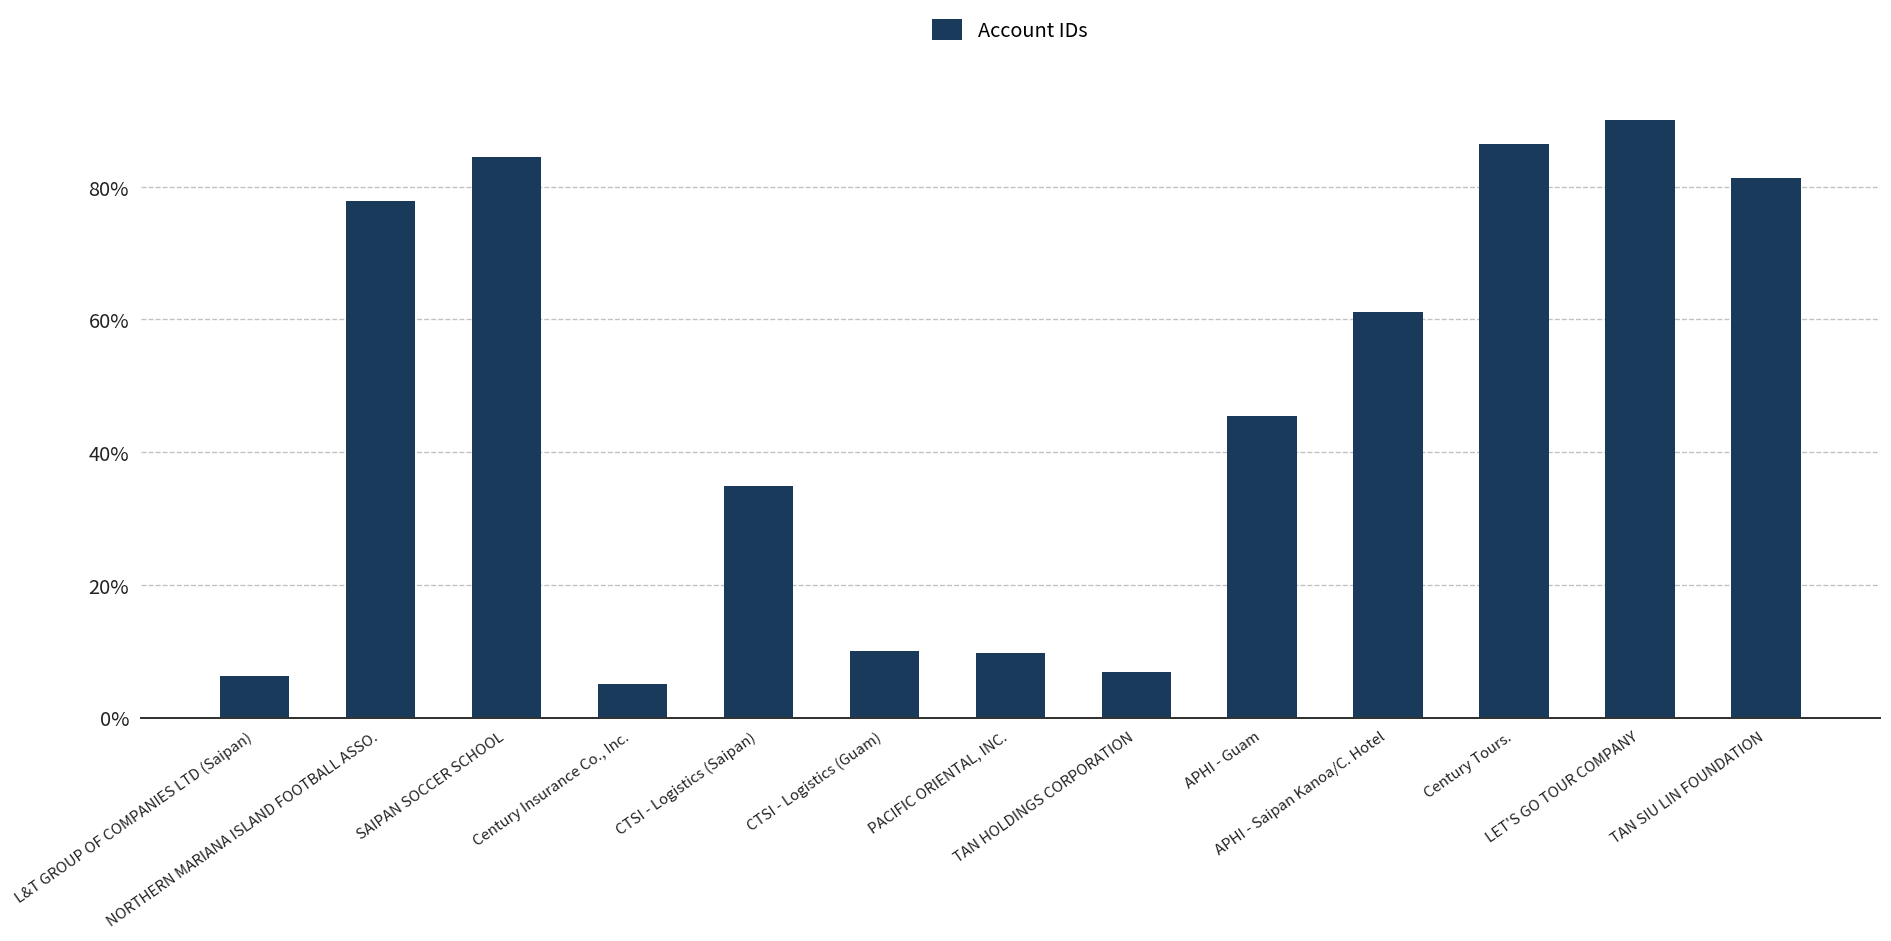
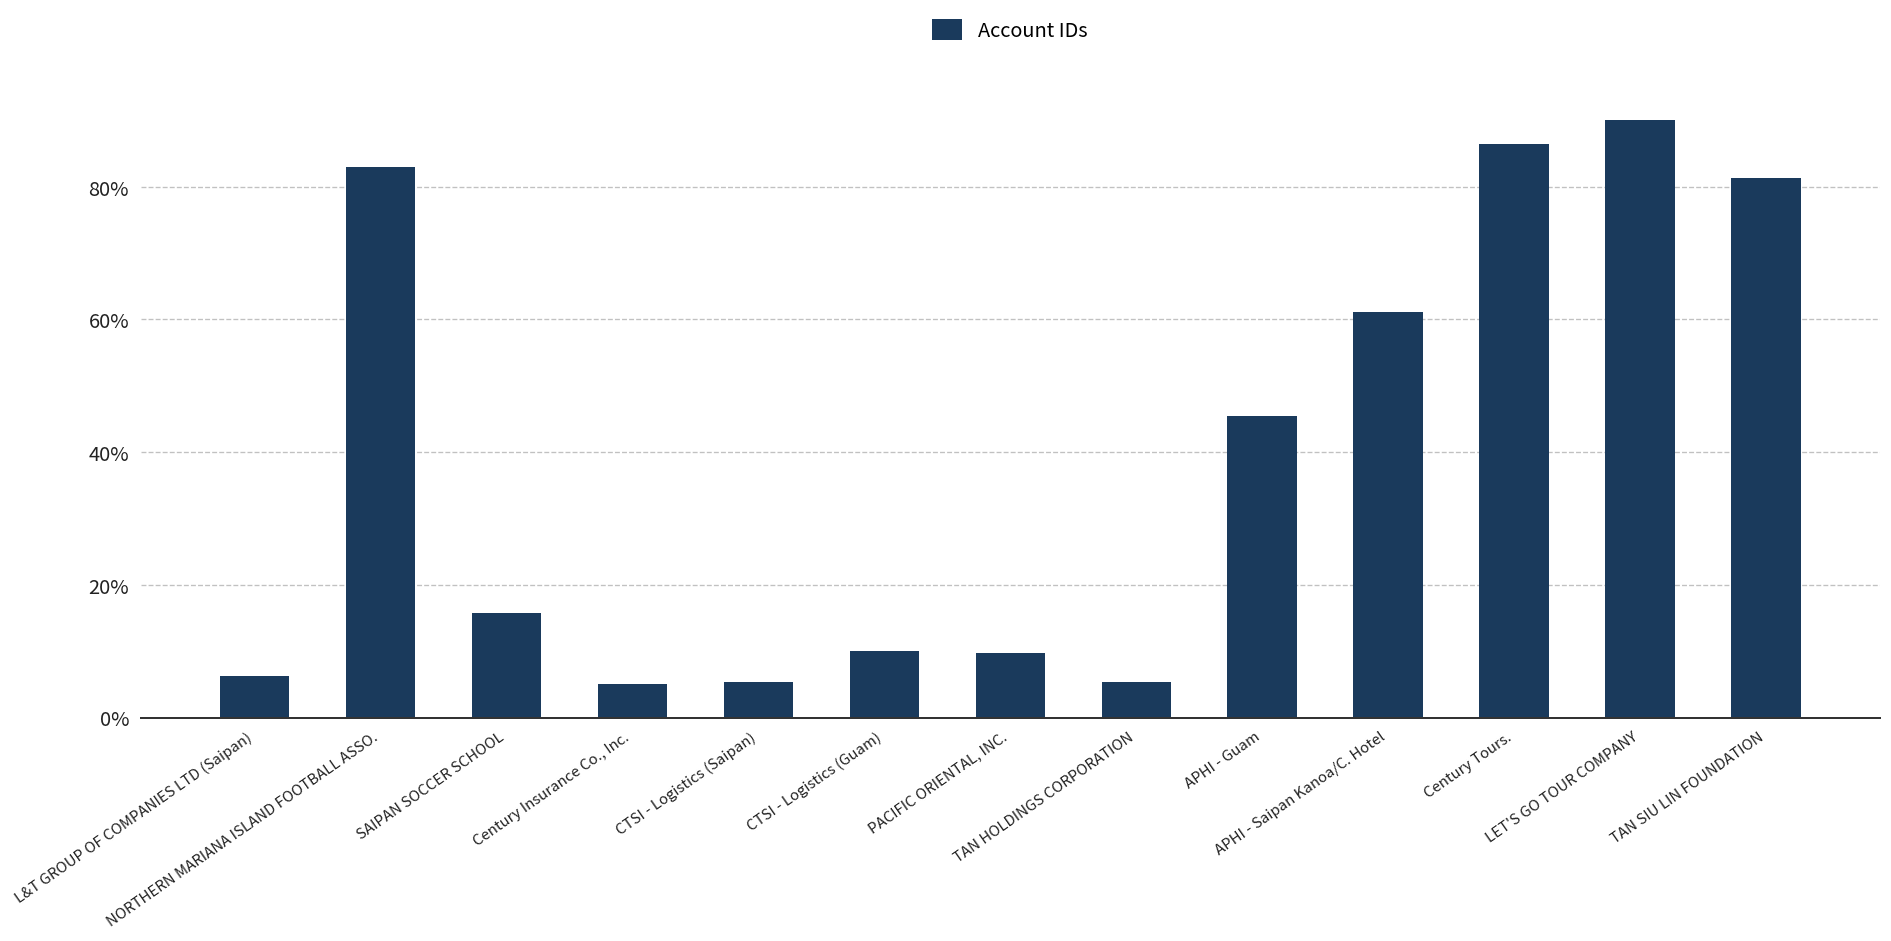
  {
    "L&T GROUP OF COMPANIES LTD (Saipan)": "6%",
-   "NORTHERN MARIANA ISLAND FOOTBALL ASSO.": "78%",
-   "SAIPAN SOCCER SCHOOL": "85%",
+   "NORTHERN MARIANA ISLAND FOOTBALL ASSO.": "83%",
+   "SAIPAN SOCCER SCHOOL": "16%",
    "Century Insurance Co., Inc.": "5%",
-   "CTSI - Logistics (Saipan)": "35%",
+   "CTSI - Logistics (Saipan)": "5%",
    "CTSI - Logistics (Guam)": "10%",
    "PACIFIC ORIENTAL, INC.": "10%",
-   "TAN HOLDINGS CORPORATION": "7%",
+   "TAN HOLDINGS CORPORATION": "5%",
    "APHI - Guam": "45%",
    "APHI - Saipan Kanoa/C. Hotel": "61%",
    "Century Tours.": "87%",
    "LET'S GO TOUR COMPANY": "90%",
    "TAN SIU LIN FOUNDATION": "81%"
  }
